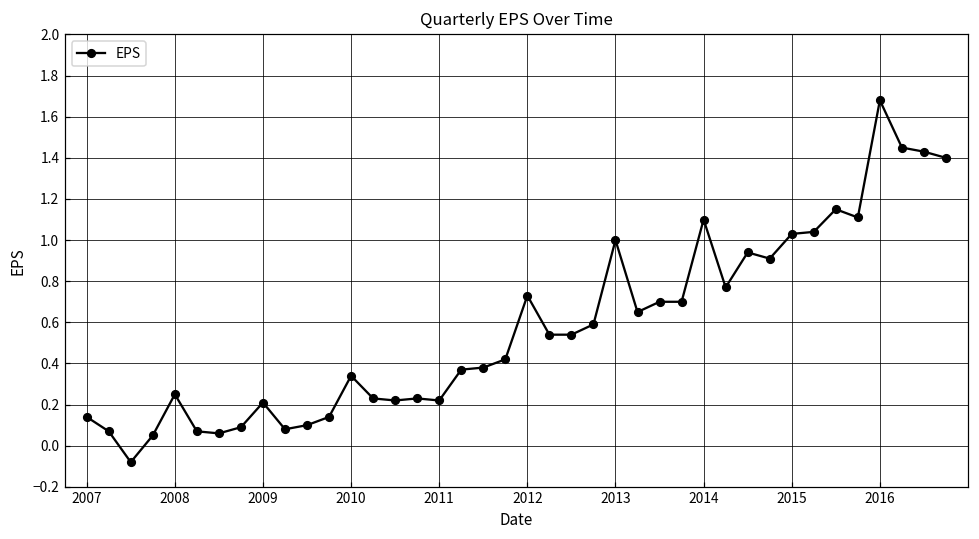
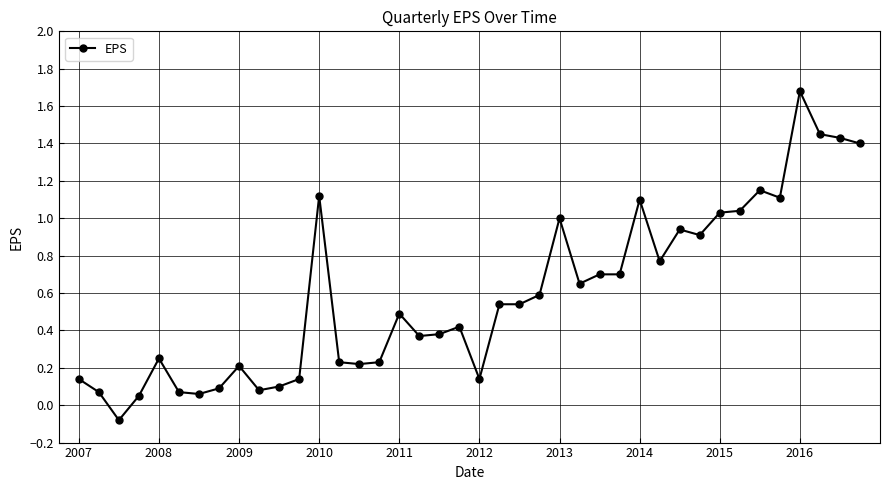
  {
    "2007": 0.14,
    "2008": 0.25,
    "2009": 0.21,
-   "2010": 0.34,
-   "2011": 0.22,
-   "2012": 0.73,
+   "2010": 1.12,
+   "2011": 0.49,
+   "2012": 0.14,
    "2013": 1.00,
    "2014": 1.10,
    "2015": 1.03,
    "2016": 1.68
  }
